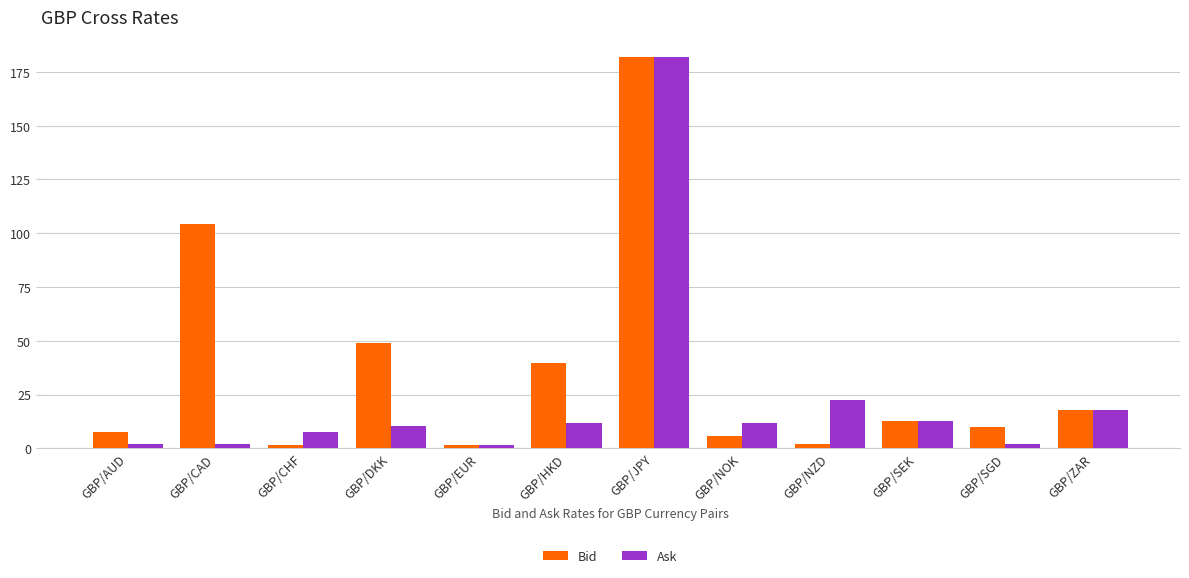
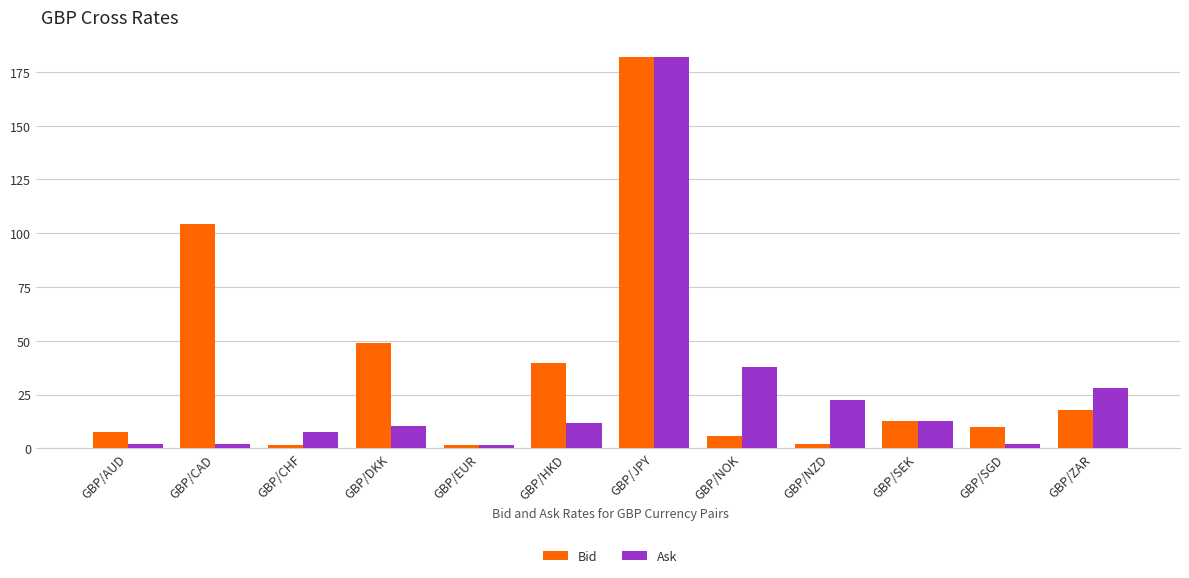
  {
    "Bid": {
      "GBP/AUD": 8,
      "GBP/CAD": 104,
      "GBP/CHF": 1,
      "GBP/DKK": 49,
      "GBP/EUR": 1,
      "GBP/HKD": 40,
      "GBP/JPY": 182,
      "GBP/NOK": 6,
      "GBP/NZD": 2,
      "GBP/SEK": 13,
      "GBP/SGD": 10,
      "GBP/ZAR": 18
    },
    "Ask": {
      "GBP/AUD": 2,
      "GBP/CAD": 2,
      "GBP/CHF": 8,
      "GBP/DKK": 10,
      "GBP/EUR": 1,
      "GBP/HKD": 12,
      "GBP/JPY": 182,
-     "GBP/NOK": 12,
+     "GBP/NOK": 38,
      "GBP/NZD": 23,
      "GBP/SEK": 13,
      "GBP/SGD": 2,
-     "GBP/ZAR": 18
+     "GBP/ZAR": 28
    }
  }
